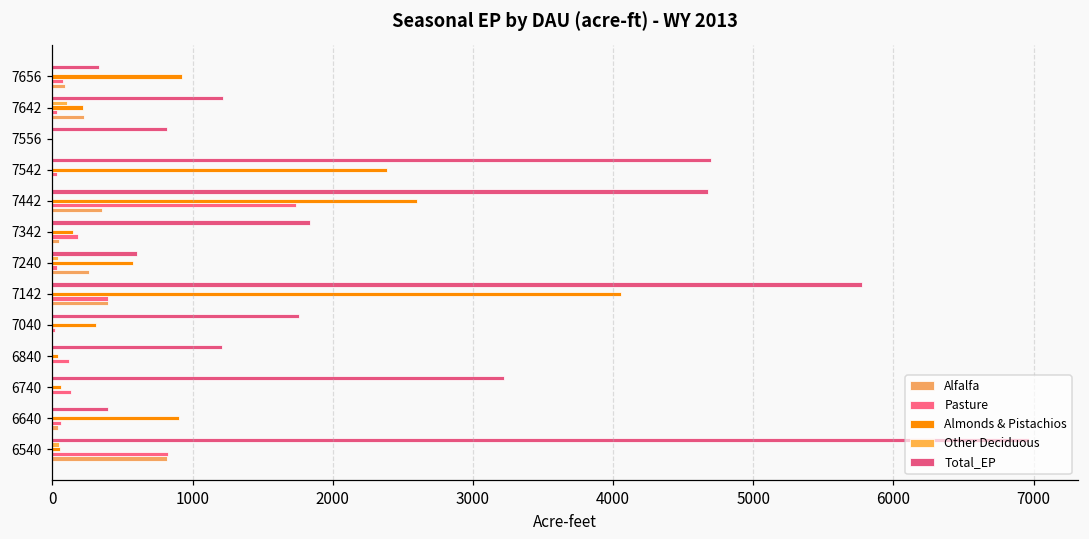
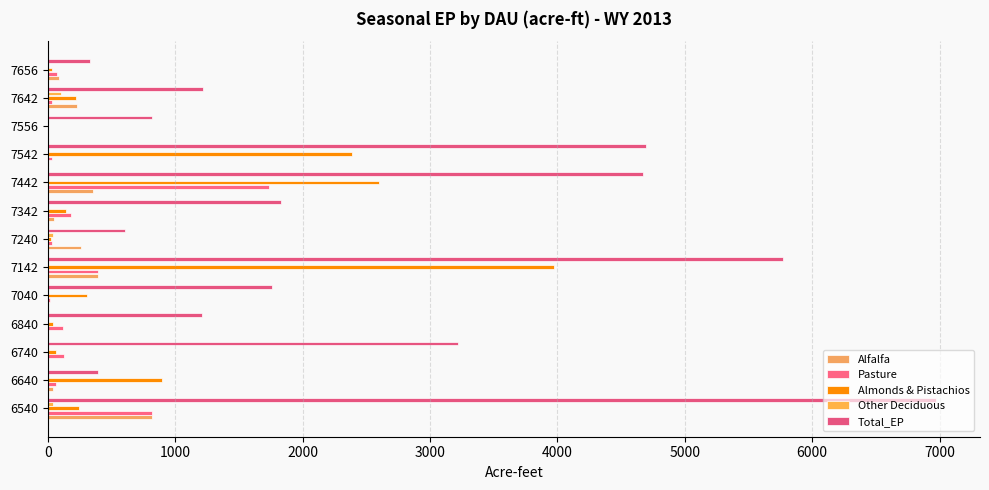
  {
    "Almonds & Pistachios": {
-     "7656": 920,
+     "7656": 30,
      "7642": 220,
      "7556": 0,
      "7542": 2380,
      "7442": 2600,
      "7342": 150,
-     "7240": 580,
-     "7142": 4050,
+     "7240": 30,
+     "7142": 3980,
      "7040": 310,
      "6840": 40,
      "6740": 60,
      "6640": 900,
-     "6540": 50
+     "6540": 250
    }
  }
